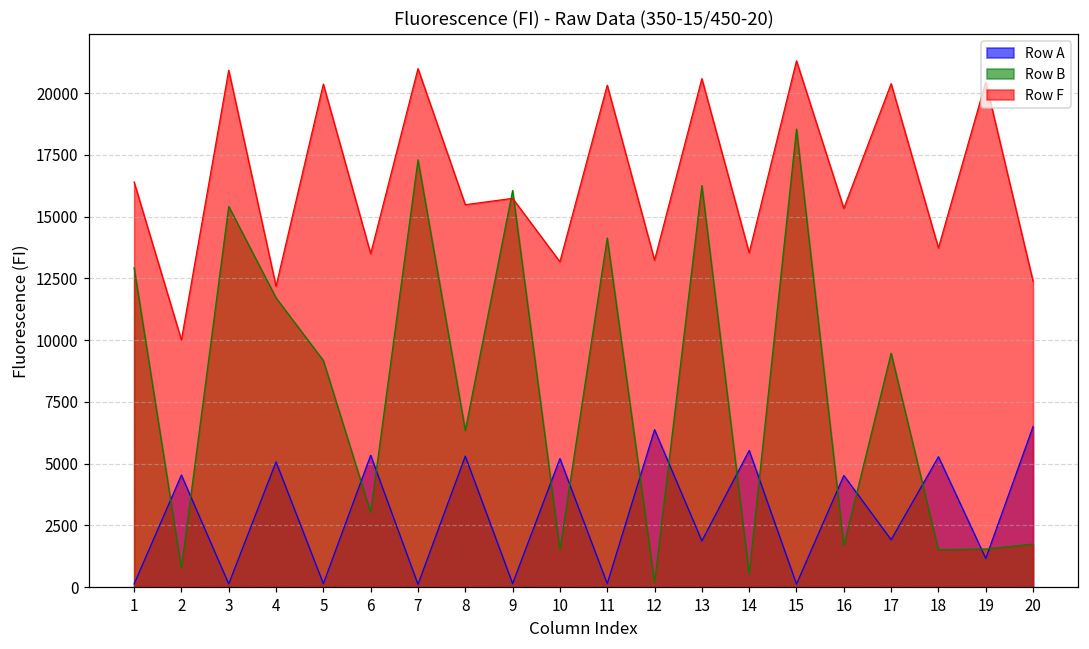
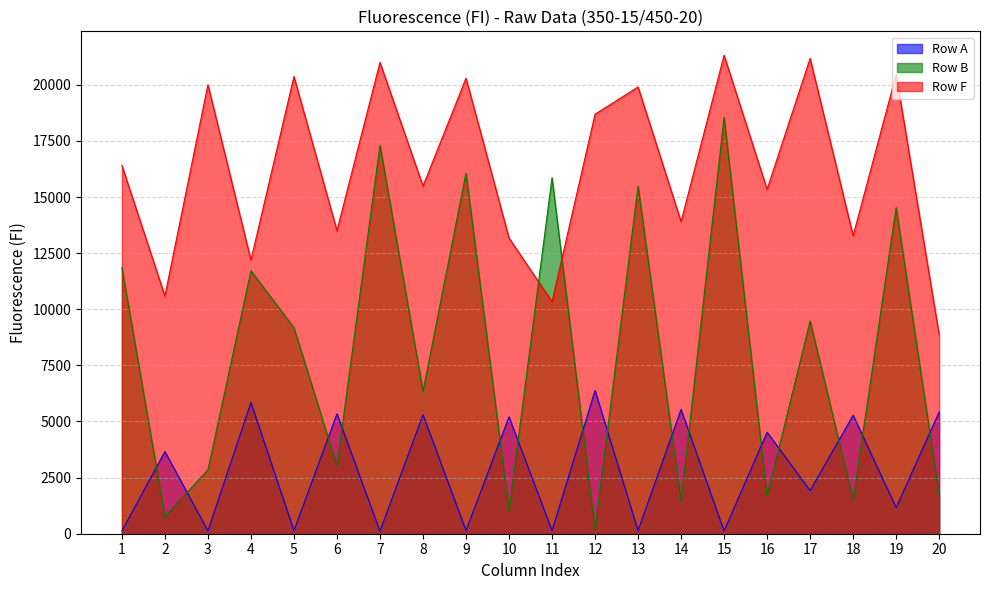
  {
    "Row A": {
      "1": 100,
-     "2": 4500,
+     "2": 3700,
      "3": 100,
-     "4": 5100,
+     "4": 5800,
      "5": 100,
      "6": 5300,
      "7": 100,
      "8": 5300,
      "9": 100,
      "10": 5200,
      "11": 100,
      "12": 6400,
-     "13": 1900,
+     "13": 100,
      "14": 5500,
      "15": 100,
      "16": 4500,
      "17": 1900,
      "18": 5300,
      "19": 1200,
-     "20": 6500
+     "20": 5400
    },
    "Row B": {
-     "1": 12900,
+     "1": 11900,
      "2": 800,
-     "3": 15400,
+     "3": 2800,
      "4": 11700,
      "5": 9200,
      "6": 3000,
      "7": 17300,
      "8": 6300,
      "9": 16100,
-     "10": 1500,
-     "11": 14100,
+     "10": 1000,
+     "11": 15900,
      "12": 200,
-     "13": 16300,
-     "14": 500,
+     "13": 15500,
+     "14": 1500,
      "15": 18500,
      "16": 1700,
      "17": 9500,
      "18": 1500,
-     "19": 1500,
+     "19": 14500,
      "20": 1700
    },
    "Row F": {
      "1": 16400,
-     "2": 10000,
-     "3": 20900,
+     "2": 10600,
+     "3": 20000,
      "4": 12200,
      "5": 20400,
      "6": 13500,
      "7": 21000,
      "8": 15500,
-     "9": 15700,
+     "9": 20300,
      "10": 13200,
-     "11": 20300,
-     "12": 13200,
-     "13": 20600,
-     "14": 13500,
+     "11": 10300,
+     "12": 18700,
+     "13": 19900,
+     "14": 13900,
      "15": 21300,
      "16": 15300,
-     "17": 20400,
-     "18": 13700,
-     "20": 12400
+     "17": 21200,
+     "18": 13300,
+     "20": 8900
    }
  }
